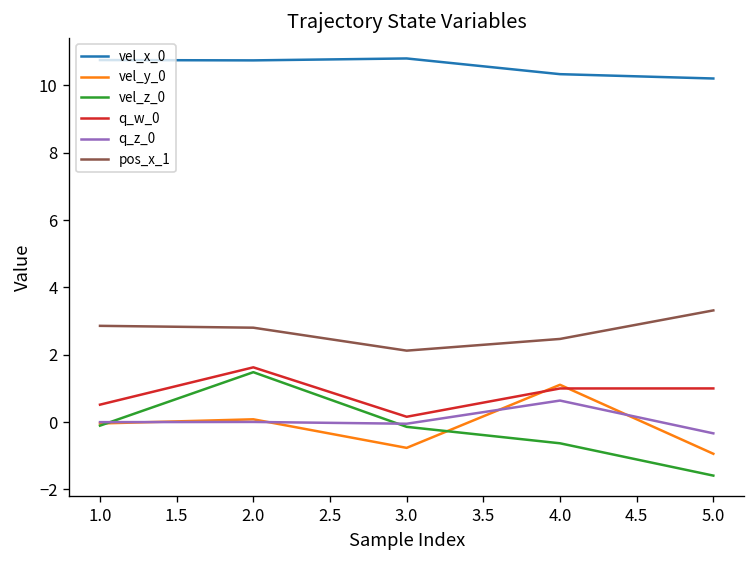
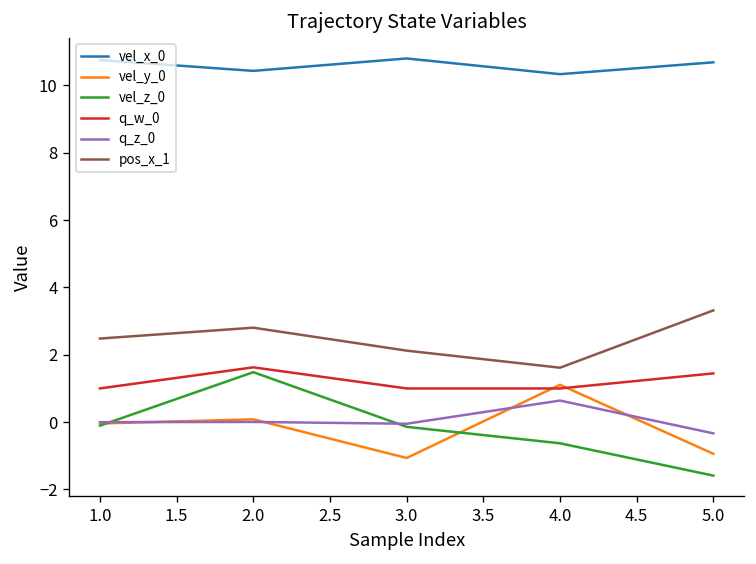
  {
    "vel_x_0": {
-     "2.0": 10.7,
+     "2.0": 10.4,
      "3.0": 10.8,
      "4.0": 10.3,
-     "5.0": 10.2
+     "5.0": 10.7
    },
    "vel_y_0": {
-     "3.0": -0.8,
+     "3.0": -1.1,
      "4.0": 1.1,
      "5.0": -0.9
    },
    "vel_z_0": {
      "2.0": 1.5,
      "3.0": -0.1,
      "4.0": -0.6,
      "5.0": -1.6
    },
    "q_w_0": {
-     "1.0": 0.5,
+     "1.0": 1.0,
      "2.0": 1.6,
-     "3.0": 0.2,
+     "3.0": 1.0,
      "4.0": 1.0,
-     "5.0": 1.0
+     "5.0": 1.4
    },
    "q_z_0": {
      "3.0": 0.0,
      "4.0": 0.6,
      "5.0": -0.3
    },
    "pos_x_1": {
-     "1.0": 2.9,
+     "1.0": 2.5,
      "2.0": 2.8,
      "3.0": 2.1,
-     "4.0": 2.5,
+     "4.0": 1.6,
      "5.0": 3.3
    }
  }
